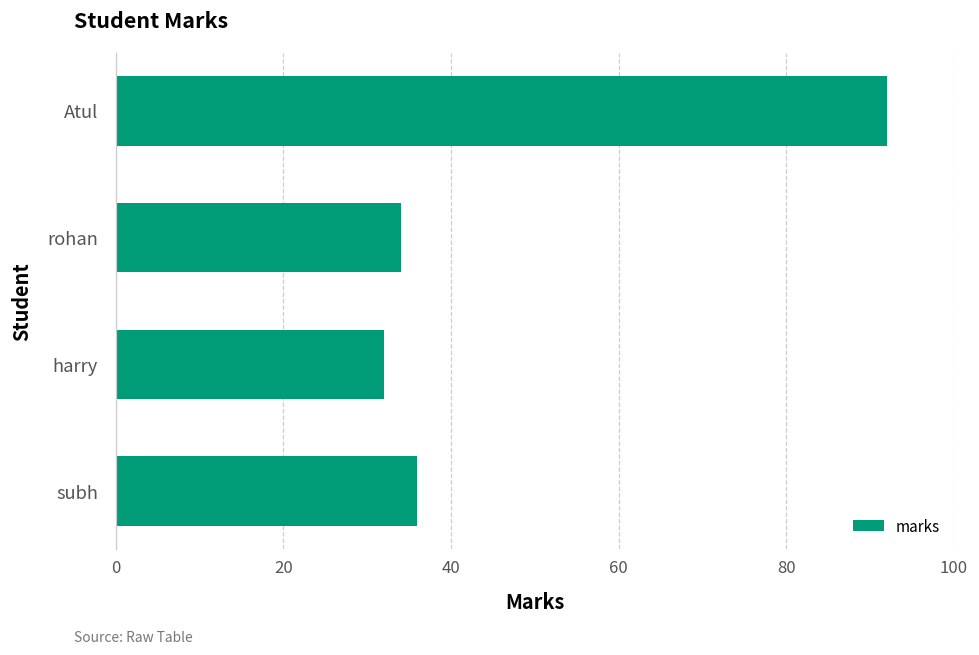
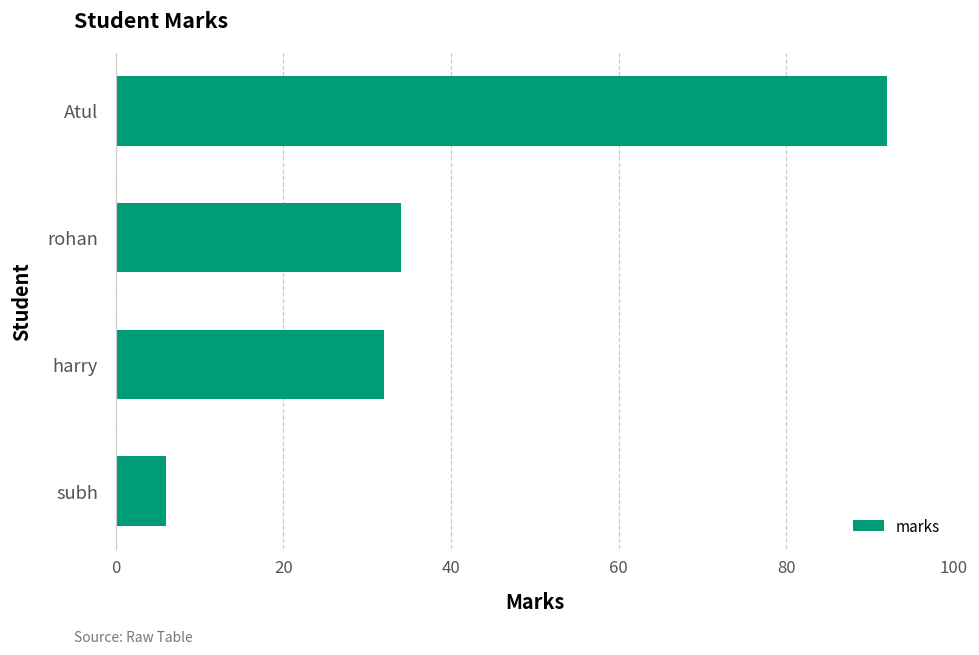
  {
    "Atul": 92,
    "rohan": 34,
    "harry": 32,
-   "subh": 36
+   "subh": 6
  }
